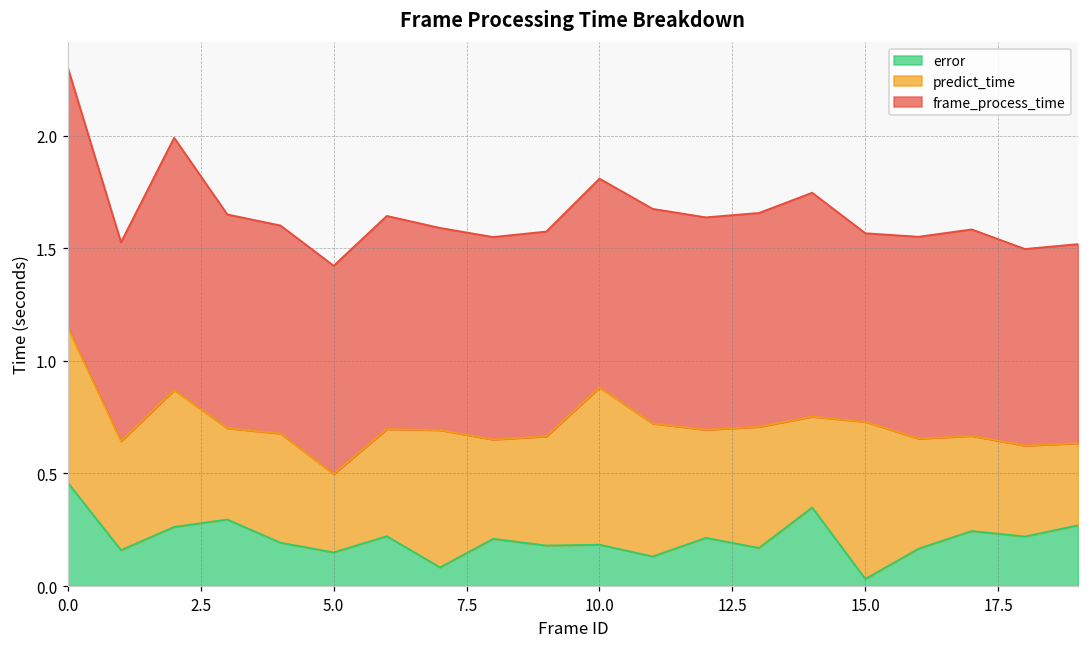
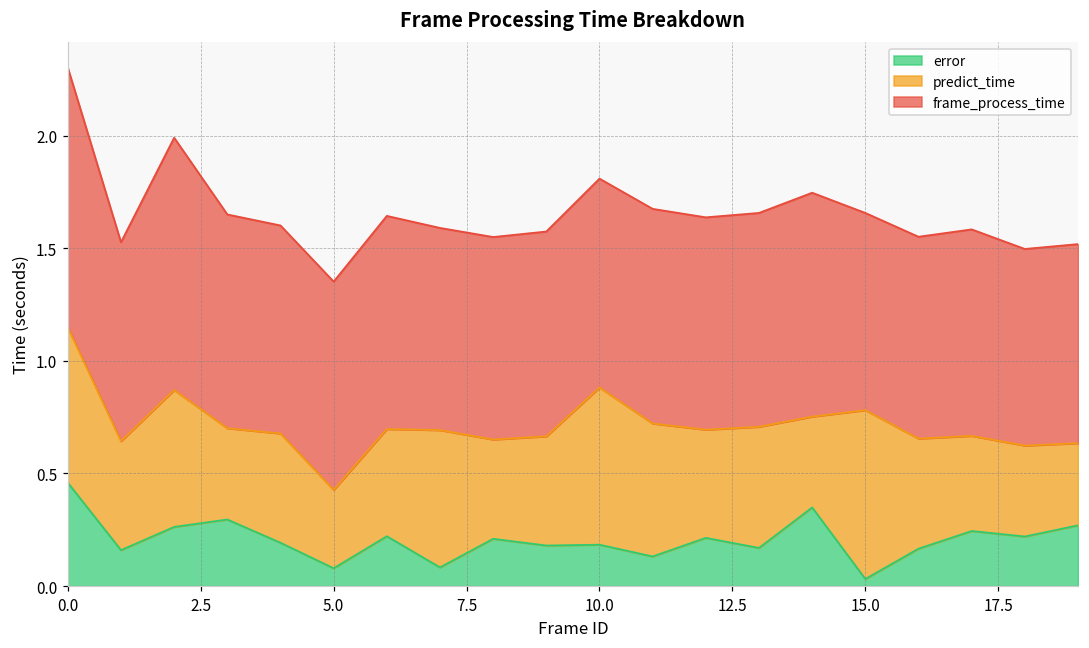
  {
    "error": {
      "0.0": 0.46,
-     "5.0": 0.15,
+     "5.0": 0.08,
      "10.0": 0.18,
      "15.0": 0.03
    },
    "predict_time": {
      "0.0": 0.69,
      "5.0": 0.35,
      "10.0": 0.70,
-     "15.0": 0.70
+     "15.0": 0.75
    },
    "frame_process_time": {
      "0.0": 1.15,
      "5.0": 0.92,
      "10.0": 0.93,
-     "15.0": 0.84
+     "15.0": 0.88
    }
  }
